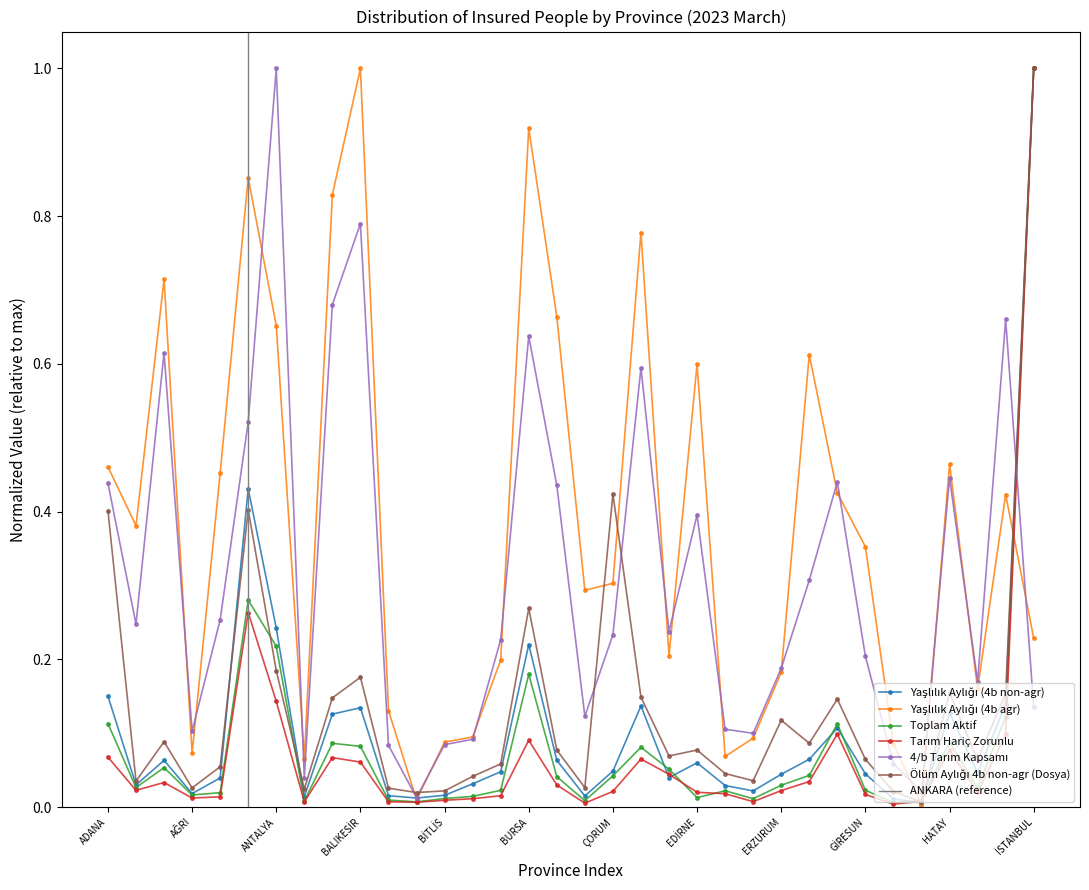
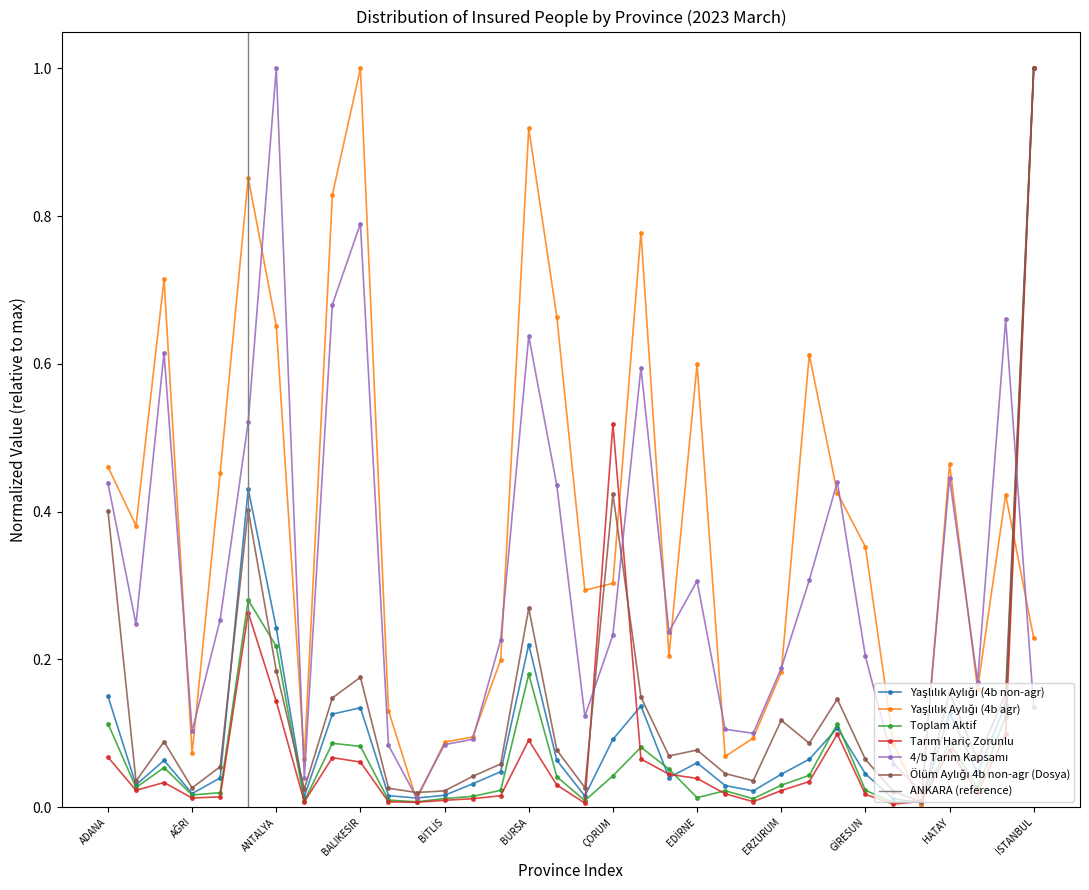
  {
    "Yaşlılık Aylığı (4b non-agr)": {
      "ADANA": 0.15,
      "ANTALYA": 0.24,
      "BALIKESİR": 0.13,
      "BİTLİS": 0.02,
      "BURSA": 0.22,
-     "ÇORUM": 0.05,
+     "ÇORUM": 0.09,
      "EDİRNE": 0.06,
      "ERZURUM": 0.04,
      "GİRESUN": 0.05
    },
    "Yaşlılık Aylığı (4b agr)": {
      "ADANA": 0.46,
      "AĞRI": 0.07,
      "ANTALYA": 0.65,
      "BALIKESİR": 1.00,
      "BURSA": 0.92,
      "ÇORUM": 0.30,
      "EDİRNE": 0.60,
      "ERZURUM": 0.18,
      "GİRESUN": 0.35,
      "HATAY": 0.46,
      "İSTANBUL": 0.23
    },
    "Toplam Aktif": {
      "ADANA": 0.11,
      "ANTALYA": 0.22,
      "BALIKESİR": 0.08,
      "BURSA": 0.18,
      "ÇORUM": 0.04,
      "EDİRNE": 0.01,
      "ERZURUM": 0.03,
      "GİRESUN": 0.02
    },
    "Tarım Hariç Zorunlu": {
      "ADANA": 0.07,
      "AĞRI": 0.01,
      "ANTALYA": 0.14,
      "BALIKESİR": 0.06,
      "BURSA": 0.09,
-     "ÇORUM": 0.02,
-     "EDİRNE": 0.02,
+     "ÇORUM": 0.52,
+     "EDİRNE": 0.04,
      "ERZURUM": 0.02,
      "GİRESUN": 0.02
    },
    "4/b Tarım Kapsamı": {
      "ADANA": 0.44,
      "AĞRI": 0.10,
      "ANTALYA": 1.00,
      "BALIKESİR": 0.79,
      "BURSA": 0.64,
      "ÇORUM": 0.23,
-     "EDİRNE": 0.40,
+     "EDİRNE": 0.31,
      "ERZURUM": 0.19,
      "GİRESUN": 0.20,
      "HATAY": 0.45
    },
    "Ölüm Aylığı 4b non-agr (Dosya)": {
      "ADANA": 0.40,
      "AĞRI": 0.03,
      "ANTALYA": 0.18,
      "BALIKESİR": 0.18,
      "BİTLİS": 0.02,
      "BURSA": 0.27,
      "ÇORUM": 0.42,
      "EDİRNE": 0.08,
      "ERZURUM": 0.12,
      "GİRESUN": 0.06
    }
  }
